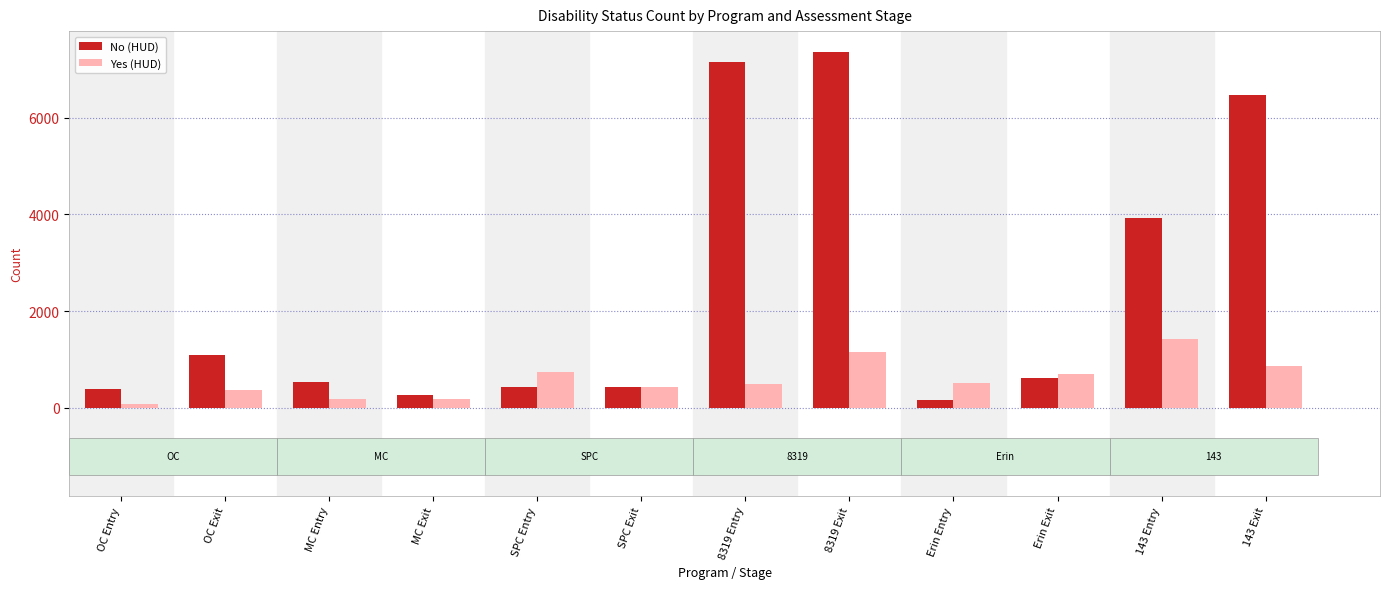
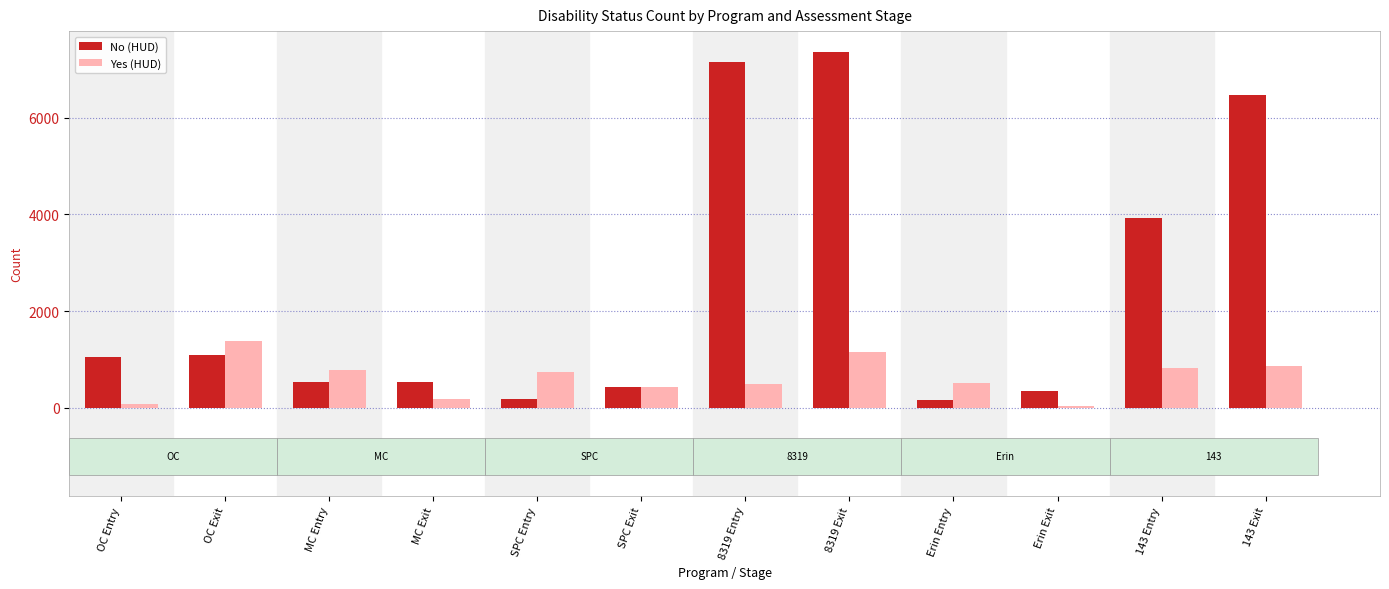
  {
    "No (HUD)": {
-     "OC Entry": 400,
+     "OC Entry": 1000,
      "OC Exit": 1100,
      "MC Entry": 500,
-     "MC Exit": 300,
-     "SPC Entry": 400,
+     "MC Exit": 500,
+     "SPC Entry": 200,
      "SPC Exit": 400,
      "8319 Entry": 7200,
      "8319 Exit": 7400,
      "Erin Entry": 200,
-     "Erin Exit": 600,
+     "Erin Exit": 300,
      "143 Entry": 3900,
      "143 Exit": 6500
    },
    "Yes (HUD)": {
      "OC Entry": 100,
-     "OC Exit": 400,
-     "MC Entry": 200,
+     "OC Exit": 1400,
+     "MC Entry": 800,
      "MC Exit": 200,
      "SPC Entry": 700,
      "SPC Exit": 400,
      "8319 Entry": 500,
      "8319 Exit": 1200,
      "Erin Entry": 500,
-     "Erin Exit": 700,
-     "143 Entry": 1400,
+     "Erin Exit": 0,
+     "143 Entry": 800,
      "143 Exit": 900
    }
  }
